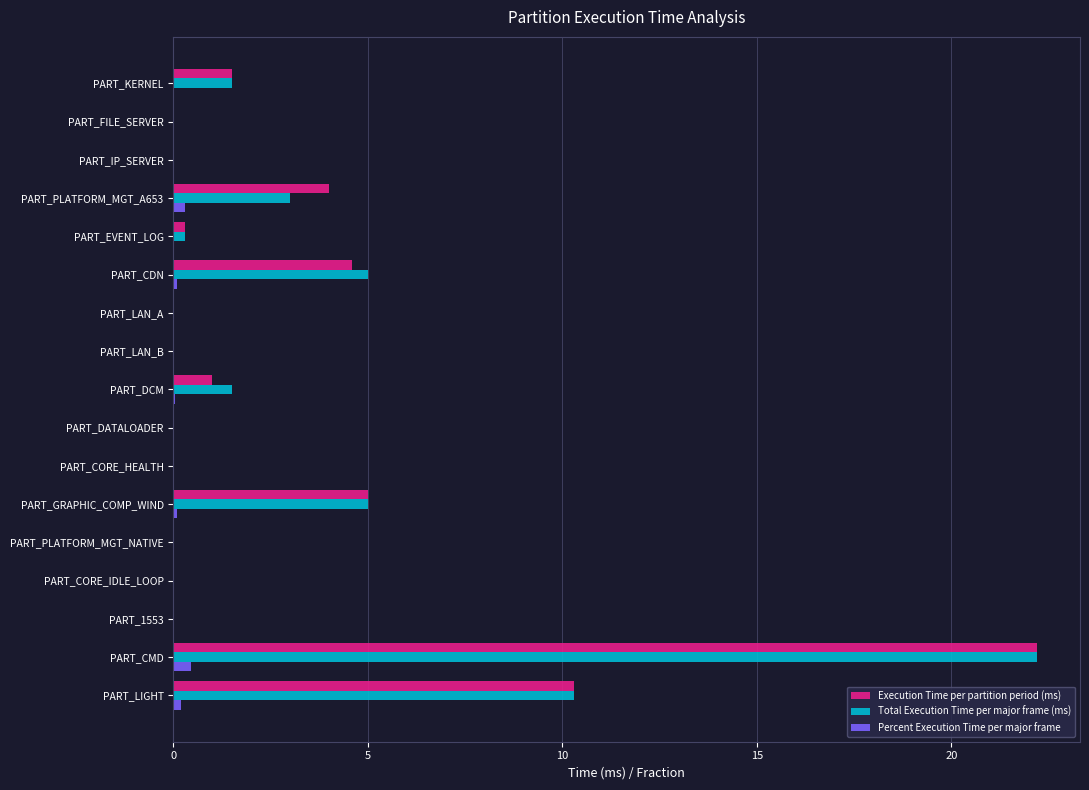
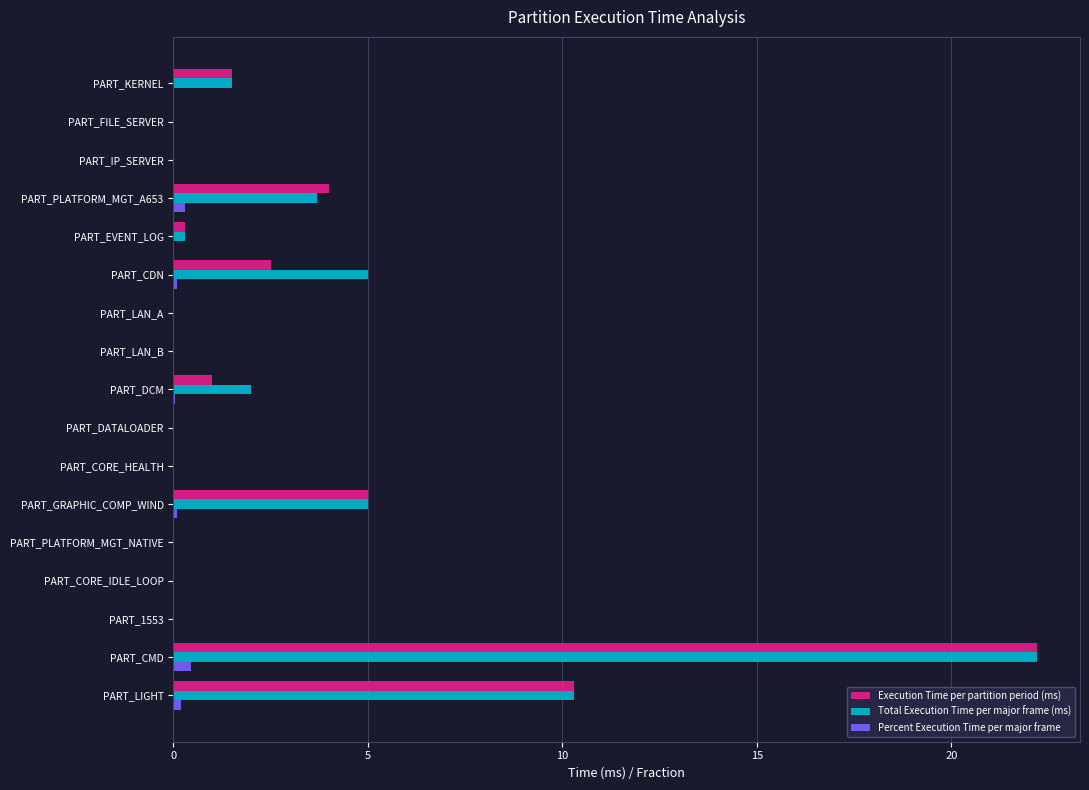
  {
    "Execution Time per partition period (ms)": {
      "PART_KERNEL": 1.5,
      "PART_FILE_SERVER": 0.0,
      "PART_IP_SERVER": 0.0,
      "PART_PLATFORM_MGT_A653": 4.0,
      "PART_EVENT_LOG": 0.3,
-     "PART_CDN": 4.6,
+     "PART_CDN": 2.5,
      "PART_LAN_A": 0.0,
      "PART_LAN_B": 0.0,
      "PART_DCM": 1.0,
      "PART_DATALOADER": 0.0,
      "PART_CORE_HEALTH": 0.0,
      "PART_GRAPHIC_COMP_WIND": 5.0,
      "PART_PLATFORM_MGT_NATIVE": 0.0,
      "PART_CORE_IDLE_LOOP": 0.0,
      "PART_1553": 0.0,
      "PART_CMD": 22.2,
      "PART_LIGHT": 10.3
    },
    "Total Execution Time per major frame (ms)": {
      "PART_KERNEL": 1.5,
      "PART_FILE_SERVER": 0.0,
      "PART_IP_SERVER": 0.0,
-     "PART_PLATFORM_MGT_A653": 3.0,
+     "PART_PLATFORM_MGT_A653": 3.7,
      "PART_EVENT_LOG": 0.3,
      "PART_CDN": 5.0,
      "PART_LAN_A": 0.0,
      "PART_LAN_B": 0.0,
-     "PART_DCM": 1.5,
+     "PART_DCM": 2.0,
      "PART_DATALOADER": 0.0,
      "PART_CORE_HEALTH": 0.0,
      "PART_GRAPHIC_COMP_WIND": 5.0,
      "PART_PLATFORM_MGT_NATIVE": 0.0,
      "PART_CORE_IDLE_LOOP": 0.0,
      "PART_1553": 0.0,
      "PART_CMD": 22.2,
      "PART_LIGHT": 10.3
    },
    "Percent Execution Time per major frame": {
      "PART_FILE_SERVER": 0.0,
      "PART_IP_SERVER": 0.0,
      "PART_PLATFORM_MGT_A653": 0.3,
      "PART_CDN": 0.1,
      "PART_LAN_A": 0.0,
      "PART_LAN_B": 0.0,
      "PART_DATALOADER": 0.0,
      "PART_CORE_HEALTH": 0.0,
      "PART_GRAPHIC_COMP_WIND": 0.1,
      "PART_PLATFORM_MGT_NATIVE": 0.0,
      "PART_CORE_IDLE_LOOP": 0.0,
      "PART_1553": 0.0,
      "PART_CMD": 0.4,
      "PART_LIGHT": 0.2
    }
  }
